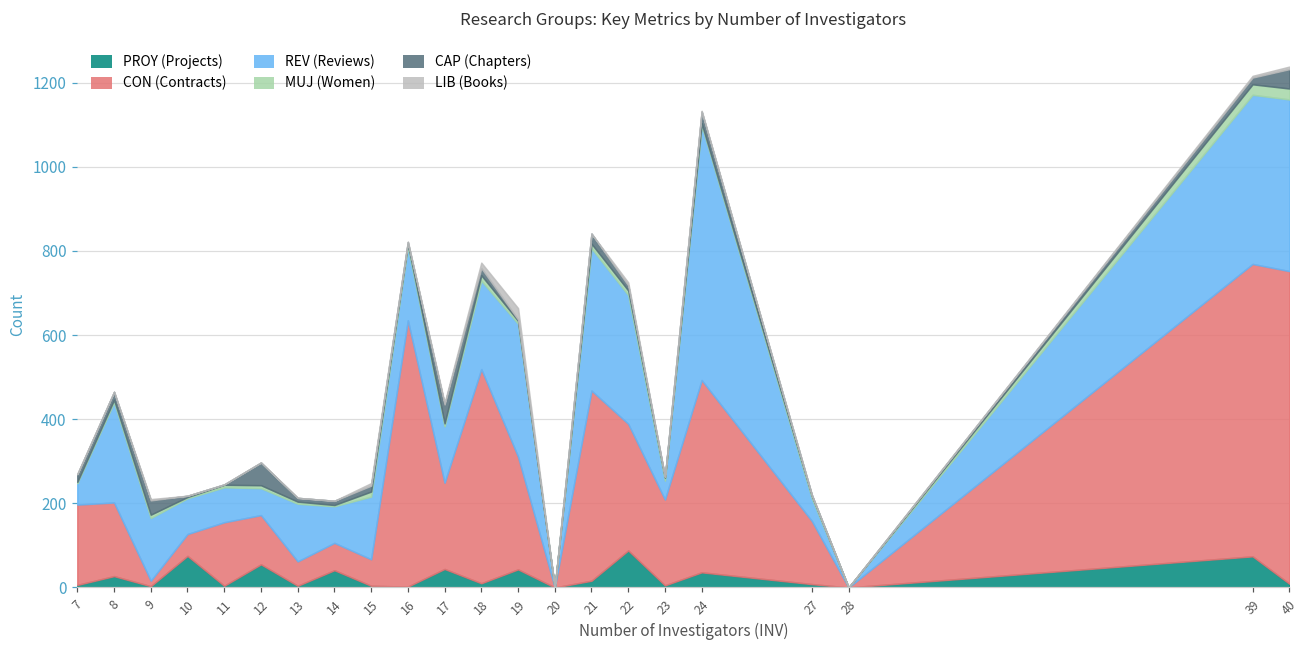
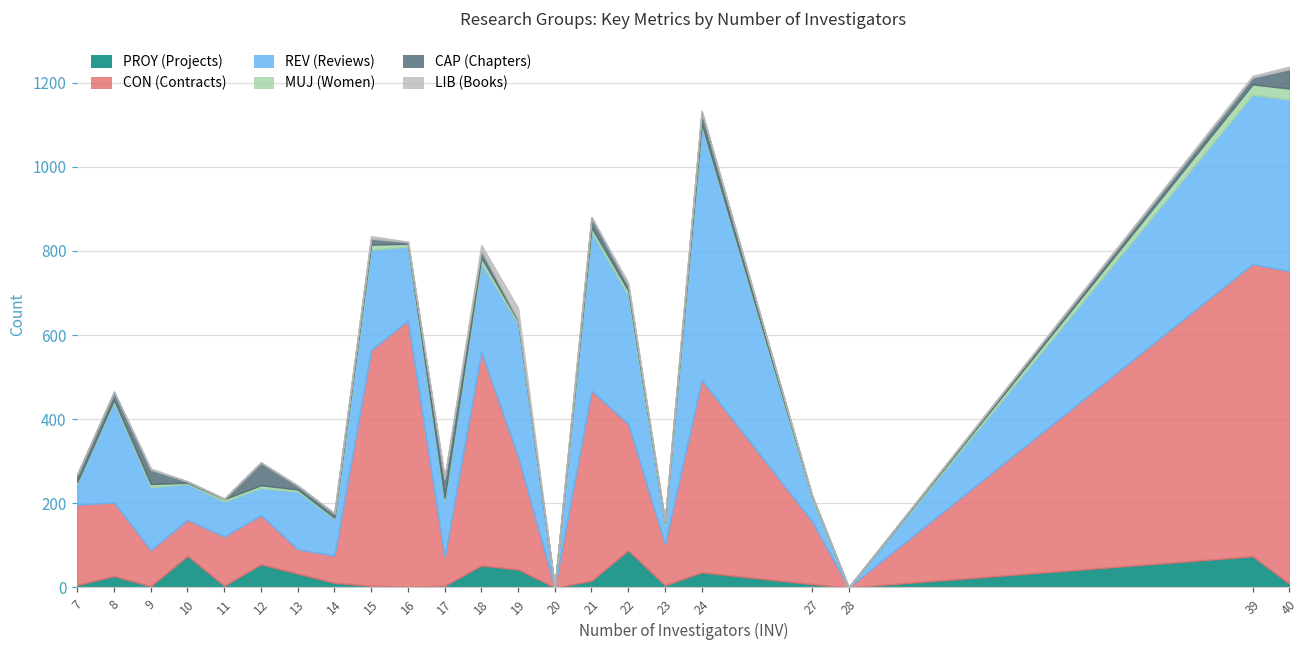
  {
    "PROY (Projects)": {
      "8": 30,
      "10": 80,
      "12": 60,
-     "13": 0,
-     "14": 40,
-     "17": 40,
-     "18": 10,
+     "13": 30,
+     "14": 10,
+     "17": 0,
+     "18": 50,
      "19": 40,
      "21": 20,
      "22": 90,
      "24": 40,
      "27": 10,
      "39": 70,
      "40": 10
    },
    "CON (Contracts)": {
      "7": 190,
      "8": 180,
-     "9": 10,
-     "10": 50,
-     "11": 150,
+     "9": 90,
+     "10": 90,
+     "11": 120,
      "12": 120,
      "13": 60,
      "14": 70,
-     "15": 60,
+     "15": 560,
      "16": 630,
-     "17": 210,
+     "17": 70,
      "18": 510,
      "19": 270,
      "21": 450,
      "22": 300,
-     "23": 200,
+     "23": 100,
      "24": 460,
      "27": 150,
      "39": 700,
      "40": 740
    },
    "REV (Reviews)": {
      "9": 150,
      "12": 60,
-     "15": 150,
+     "15": 240,
      "16": 180,
      "17": 130,
      "18": 210,
      "19": 320,
-     "21": 340,
+     "21": 380,
      "22": 310,
      "23": 50,
      "39": 400,
      "40": 410
    },
    "CAP (Chapters)": {
      "18": 20,
      "22": 10
    }
  }
